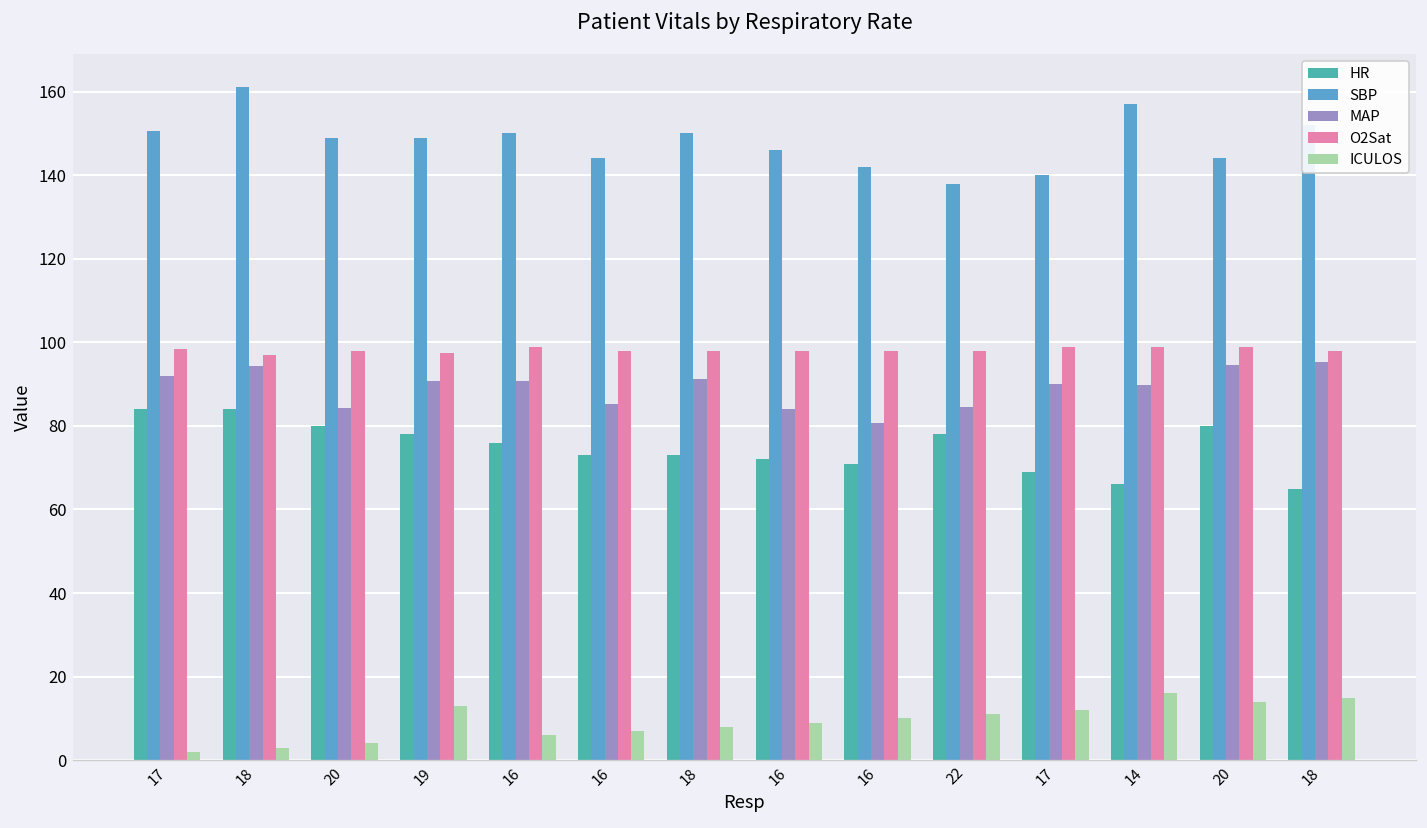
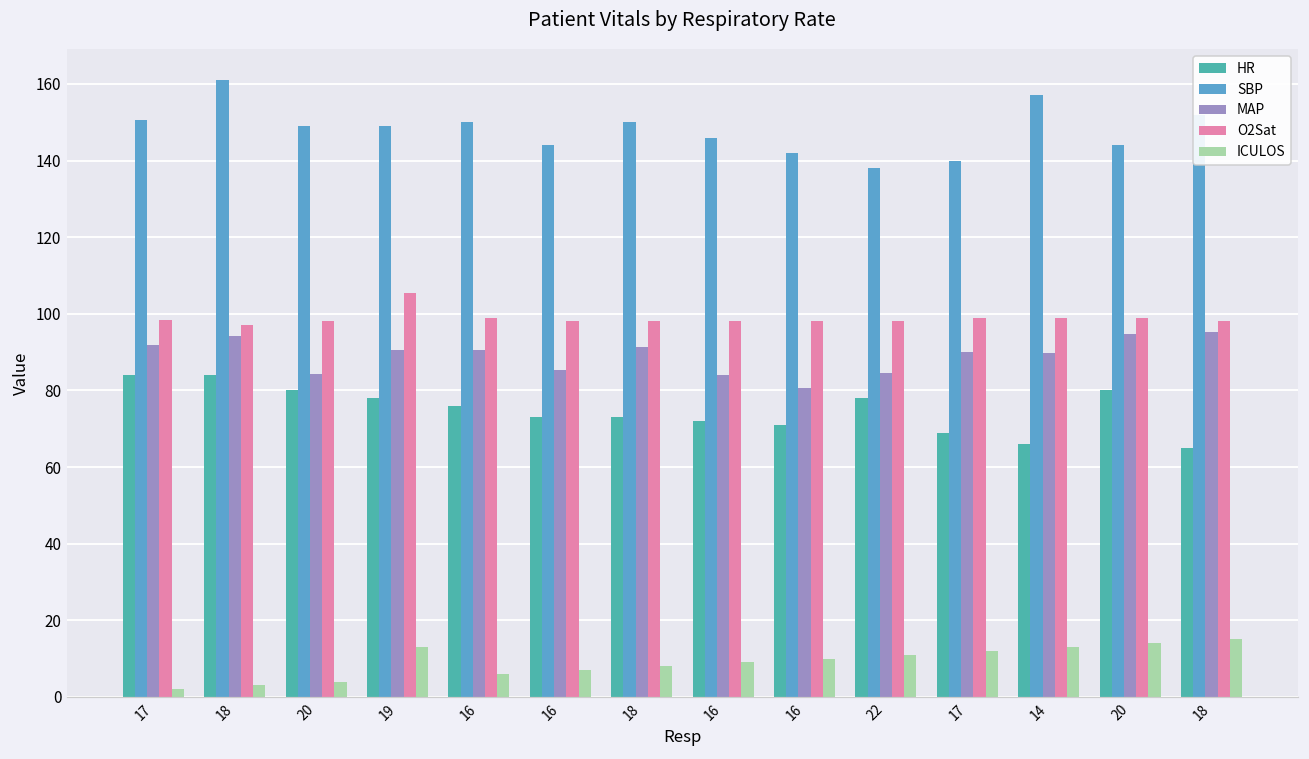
  {
    "MAP": {
      "19": 91,
      "22": 85,
      "14": 90
    },
    "O2Sat": {
-     "19": 98,
+     "19": 105,
      "22": 98,
      "14": 99
    },
    "ICULOS": {
      "19": 13,
      "22": 11,
-     "14": 16
+     "14": 13
    }
  }
